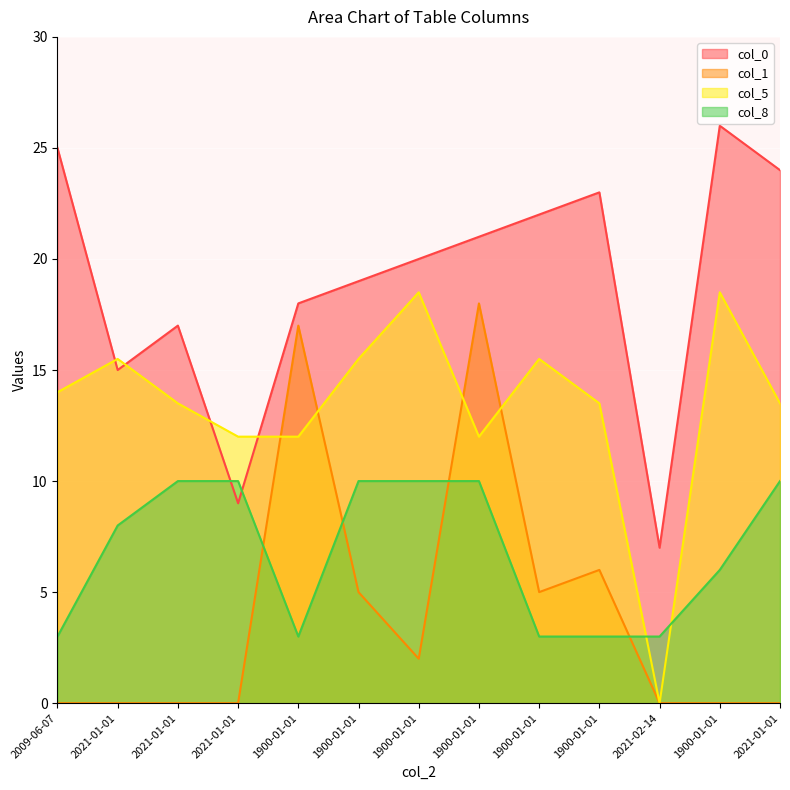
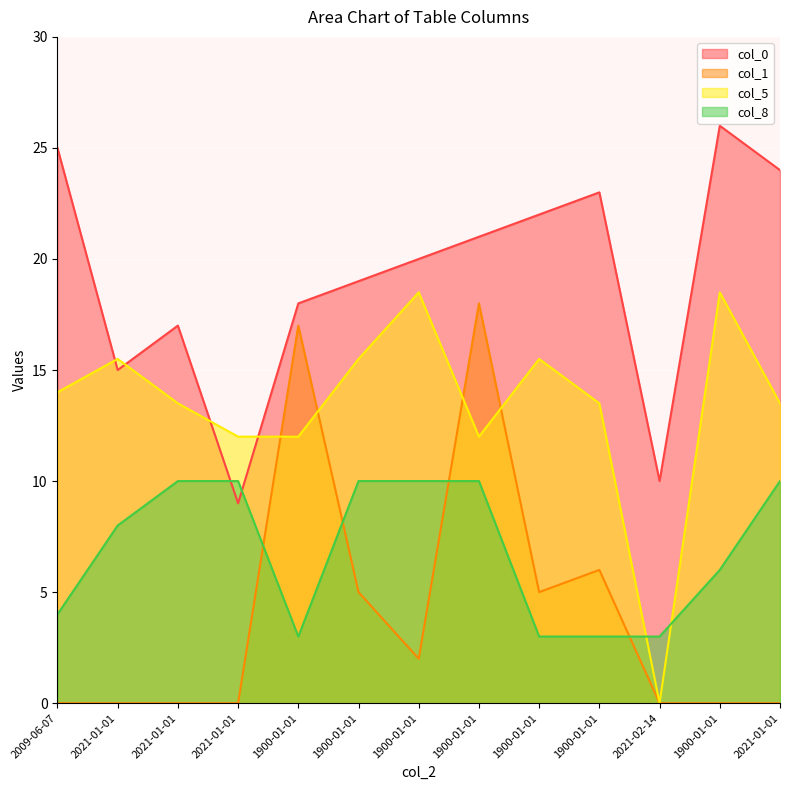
  {
    "col_0": {
      "2009-06-07": 25,
-     "2021-02-14": 7
+     "2021-02-14": 10
    },
    "col_1": {
      "2009-06-07": 0
    },
    "col_5": {
      "2009-06-07": 14
    },
    "col_8": {
-     "2009-06-07": 3,
+     "2009-06-07": 4,
      "2021-02-14": 3
    }
  }
